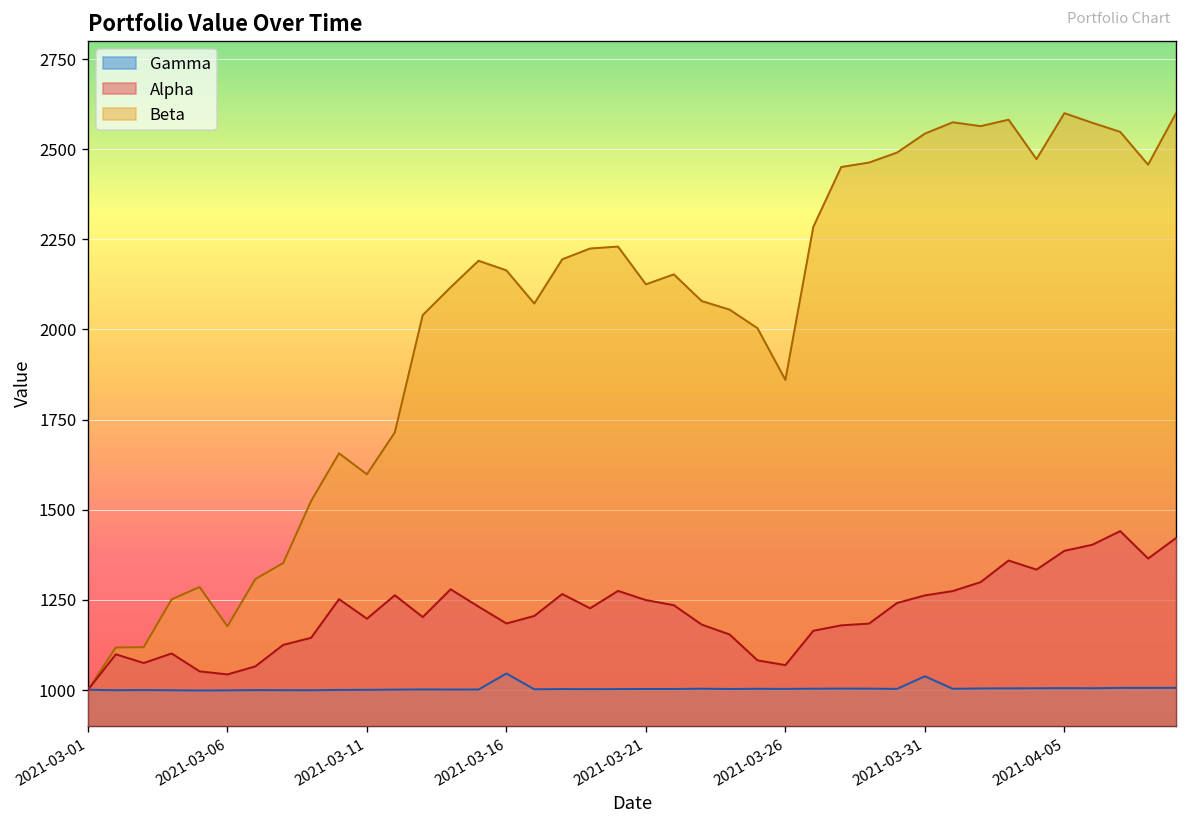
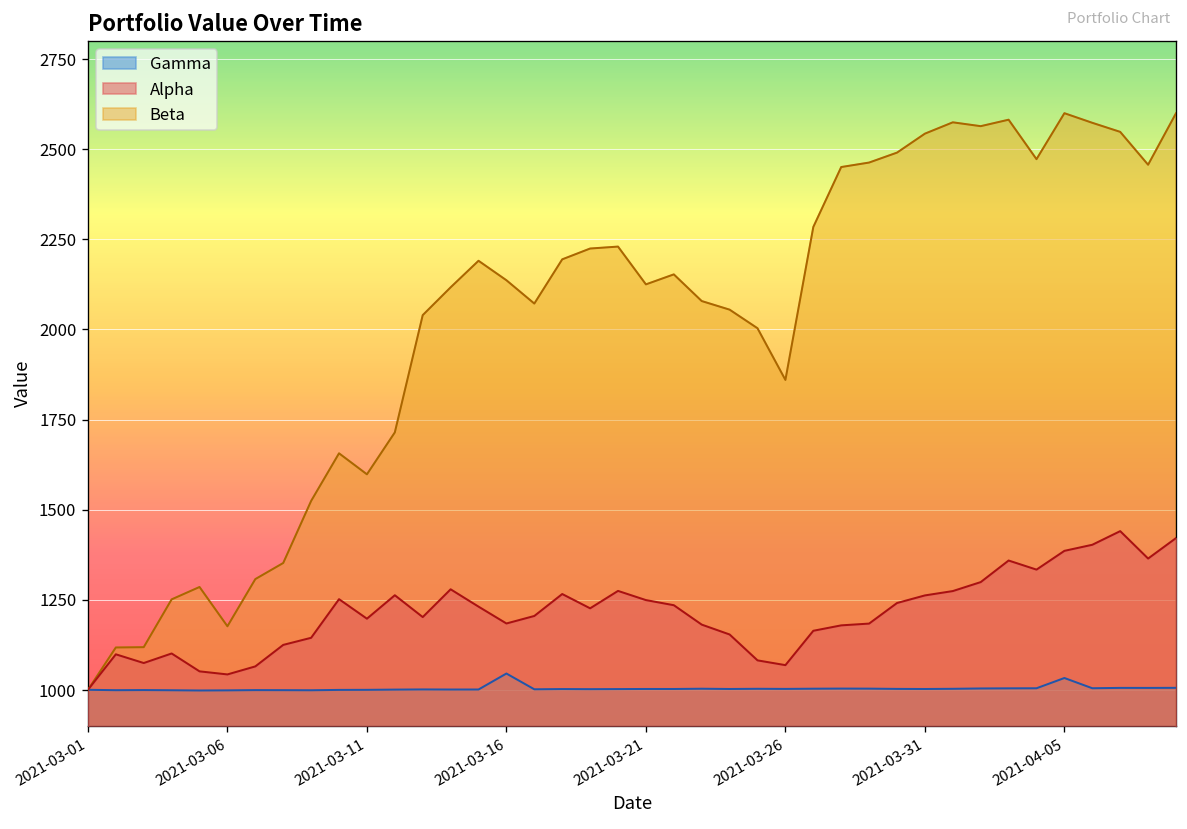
  {
    "Gamma": {
      "2021-03-06": 1000,
      "2021-03-11": 1000,
      "2021-03-16": 1050,
      "2021-03-21": 1000,
      "2021-03-26": 1000,
-     "2021-03-31": 1040,
-     "2021-04-05": 1000
+     "2021-03-31": 1000,
+     "2021-04-05": 1030
    },
    "Alpha": {
      "2021-03-06": 1040,
      "2021-03-11": 1200,
      "2021-03-16": 1180,
      "2021-03-21": 1250,
      "2021-03-26": 1070,
      "2021-03-31": 1260,
      "2021-04-05": 1390
    },
    "Beta": {
      "2021-03-06": 1180,
      "2021-03-11": 1600,
-     "2021-03-16": 2160,
+     "2021-03-16": 2140,
      "2021-03-21": 2120,
      "2021-03-26": 1860,
      "2021-03-31": 2540,
      "2021-04-05": 2600
    }
  }
